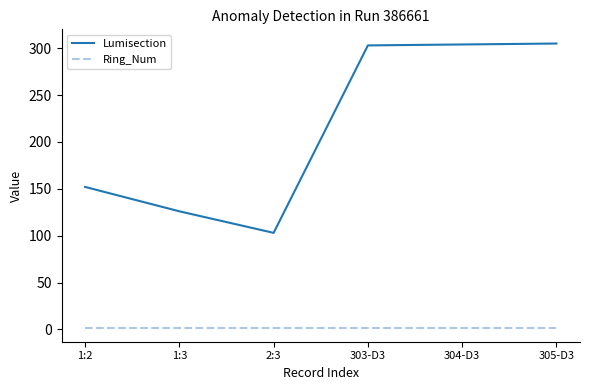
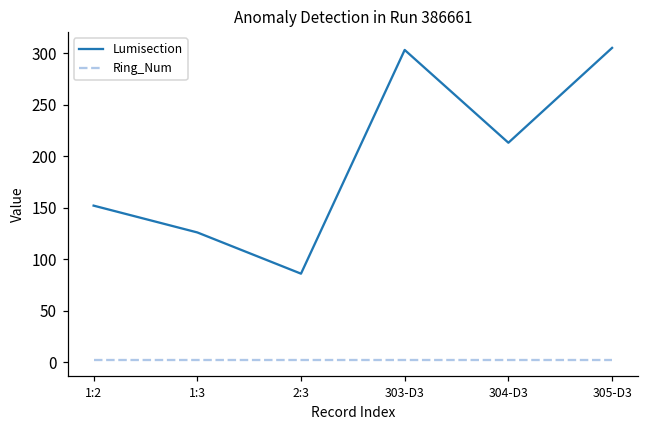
  {
    "Lumisection": {
      "1:2": 150,
      "1:3": 130,
-     "2:3": 100,
+     "2:3": 90,
      "303-D3": 300,
-     "304-D3": 300,
+     "304-D3": 210,
      "305-D3": 310
    },
    "Ring_Num": {
      "1:2": 0,
      "1:3": 0,
      "2:3": 0,
      "303-D3": 0,
      "304-D3": 0,
      "305-D3": 0
    }
  }
